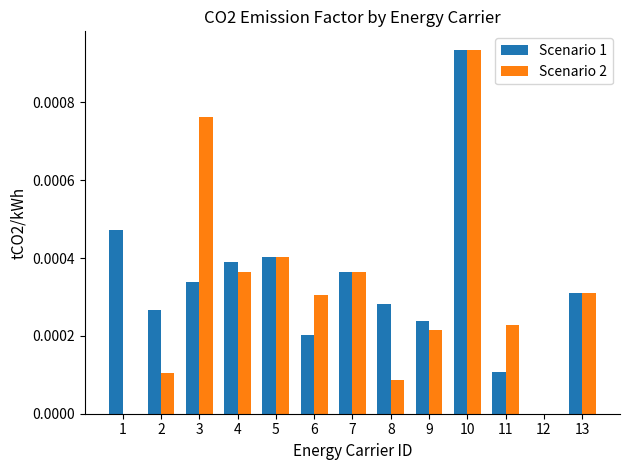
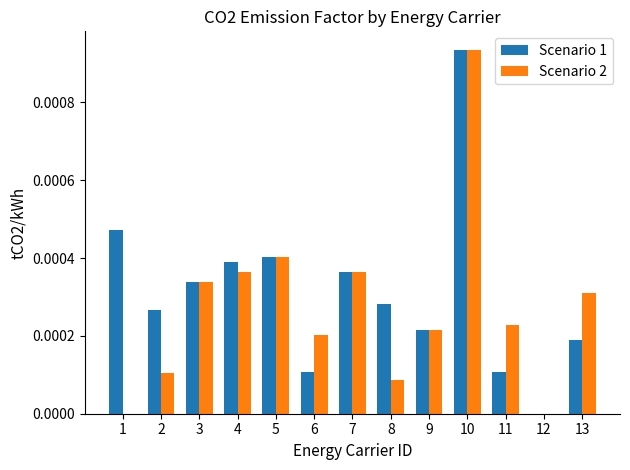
  {
    "Scenario 1": {
      "1": 0.00047,
      "2": 0.00027,
      "3": 0.00034,
      "4": 0.00039,
      "5": 0.00040,
-     "6": 0.00020,
+     "6": 0.00011,
      "7": 0.00036,
      "8": 0.00028,
-     "9": 0.00024,
+     "9": 0.00022,
      "10": 0.00094,
      "11": 0.00011,
      "12": 0.00000,
-     "13": 0.00031
+     "13": 0.00019
    },
    "Scenario 2": {
      "1": 0.00000,
      "2": 0.00010,
-     "3": 0.00076,
+     "3": 0.00034,
      "4": 0.00037,
      "5": 0.00040,
-     "6": 0.00031,
+     "6": 0.00020,
      "7": 0.00036,
      "8": 0.00009,
      "9": 0.00022,
      "10": 0.00094,
      "11": 0.00023,
      "12": 0.00000,
      "13": 0.00031
    }
  }
